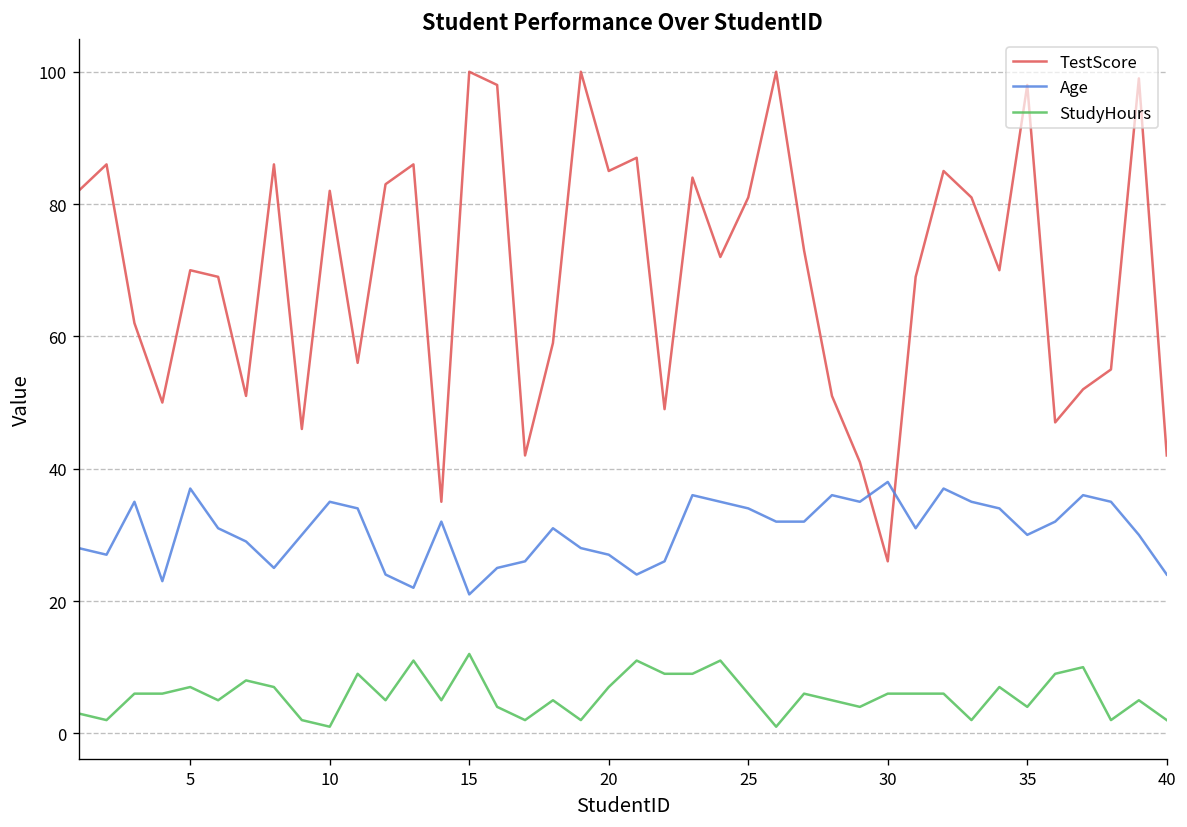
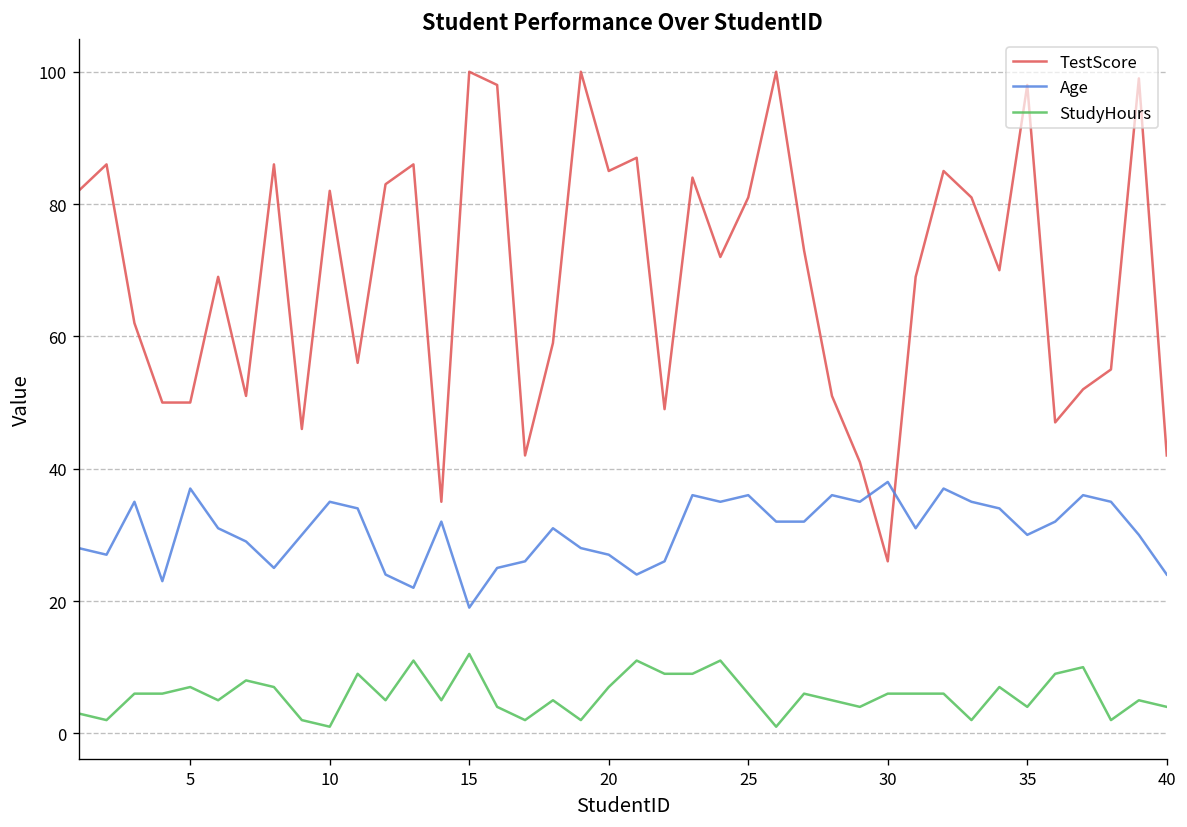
  {
    "TestScore": {
-     "5": 70,
+     "5": 50,
      "10": 82,
      "15": 100,
      "20": 85,
      "25": 81,
      "30": 26,
      "40": 42
    },
    "Age": {
      "5": 37,
      "10": 35,
-     "15": 21,
+     "15": 19,
      "20": 27,
-     "25": 34,
+     "25": 36,
      "30": 38,
      "35": 30,
      "40": 24
    },
    "StudyHours": {
      "5": 7,
      "10": 1,
      "15": 12,
      "20": 7,
      "25": 6,
      "30": 6,
      "35": 4,
-     "40": 2
+     "40": 4
    }
  }
